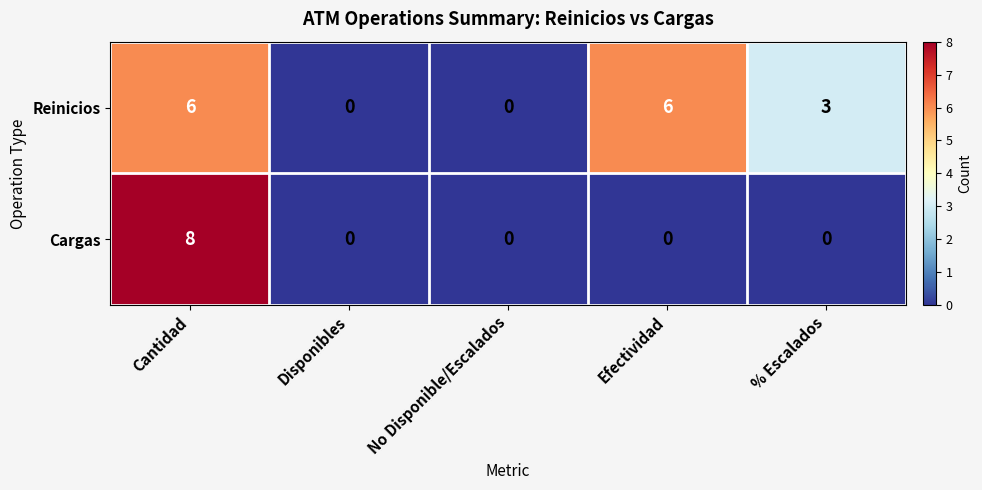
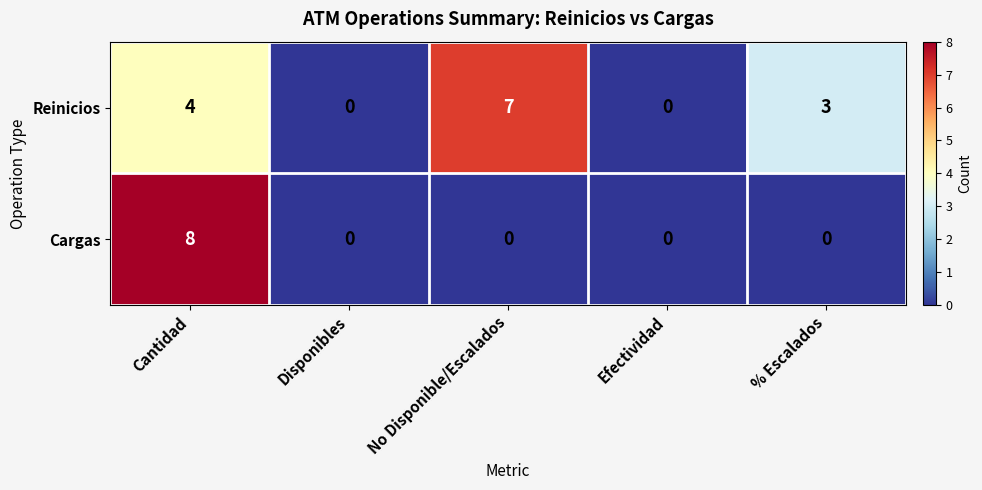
  {
    "Reinicios": {
-     "Cantidad": 6,
+     "Cantidad": 4,
      "Disponibles": 0,
-     "No Disponible/Escalados": 0,
-     "Efectividad": 6,
+     "No Disponible/Escalados": 7,
+     "Efectividad": 0,
      "% Escalados": 3
    },
    "Cargas": {
      "Cantidad": 8,
      "Disponibles": 0,
      "No Disponible/Escalados": 0,
      "Efectividad": 0,
      "% Escalados": 0
    }
  }
